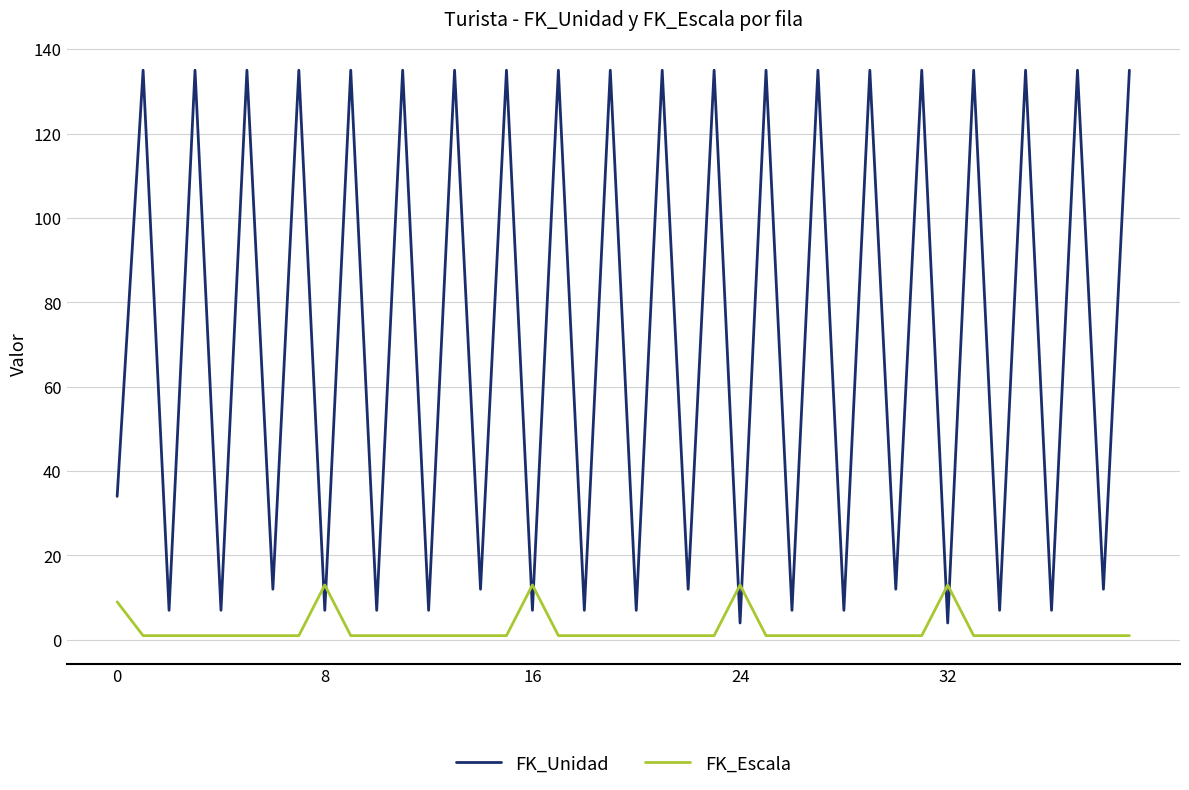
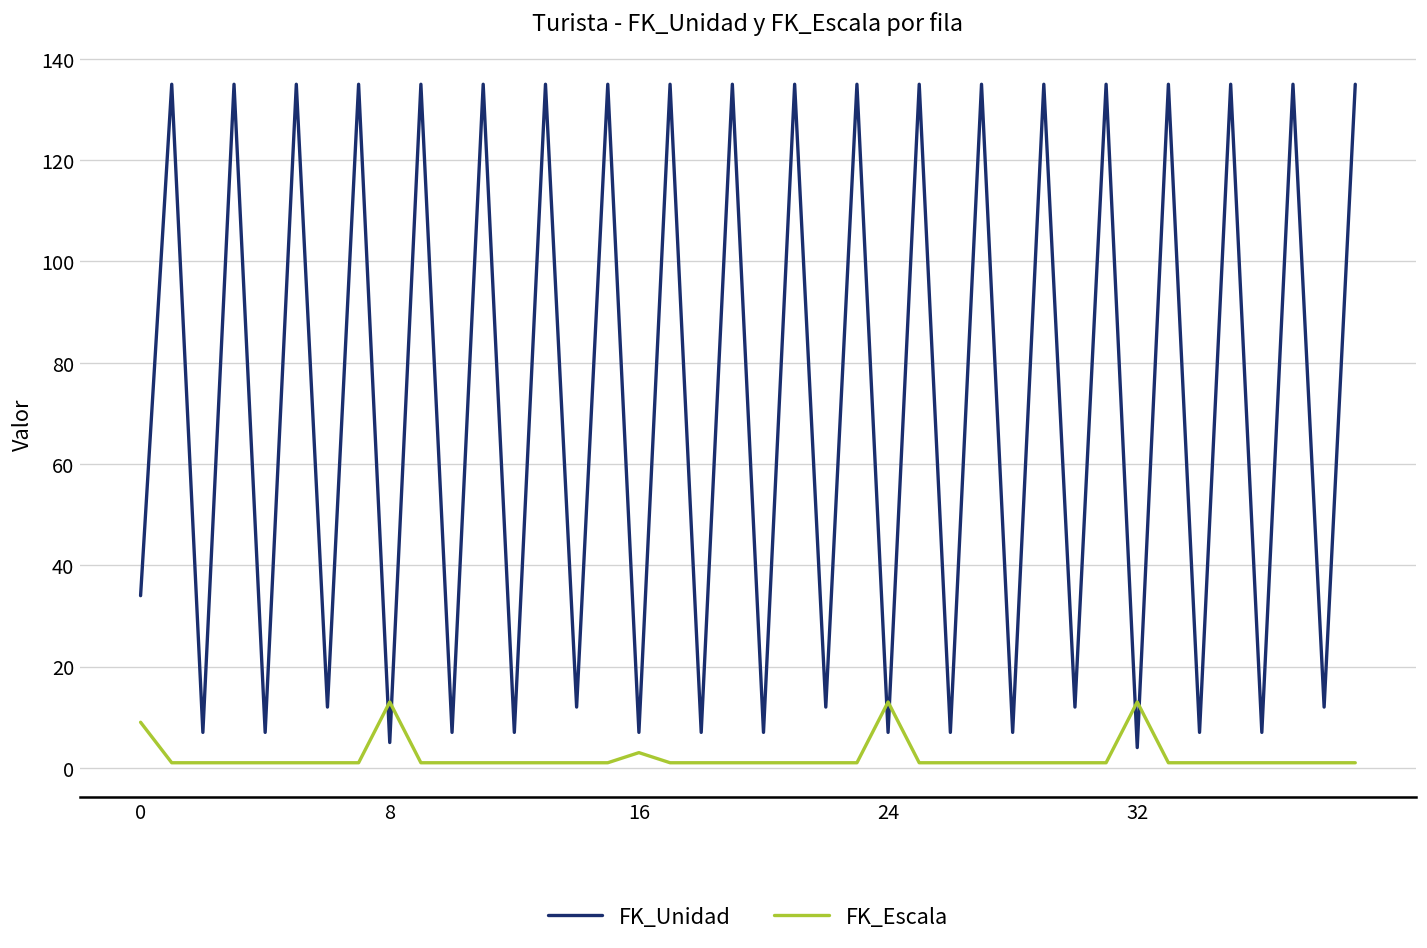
  {
    "FK_Unidad": {
      "0": 34,
-     "8": 7,
+     "8": 5,
      "16": 7,
-     "24": 4,
+     "24": 7,
      "32": 4
    },
    "FK_Escala": {
      "0": 9,
      "8": 13,
-     "16": 13,
+     "16": 3,
      "24": 13,
      "32": 13
    }
  }
